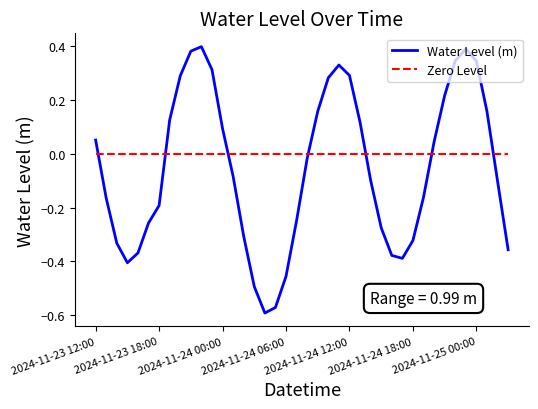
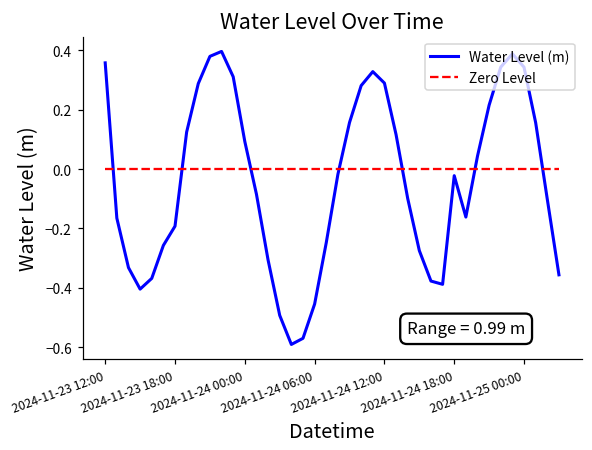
  {
    "Water Level (m)": {
-     "2024-11-23 12:00": 0.05,
+     "2024-11-23 12:00": 0.36,
      "2024-11-23 18:00": -0.19,
      "2024-11-24 00:00": 0.09,
      "2024-11-24 06:00": -0.45,
      "2024-11-24 12:00": 0.29,
-     "2024-11-24 18:00": -0.32
+     "2024-11-24 18:00": -0.02
    },
    "Zero Level": {
      "2024-11-23 12:00": 0.00,
      "2024-11-23 18:00": 0.00,
      "2024-11-24 00:00": 0.00,
      "2024-11-24 06:00": 0.00,
      "2024-11-24 12:00": 0.00,
      "2024-11-24 18:00": 0.00,
      "2024-11-25 00:00": 0.00
    }
  }
